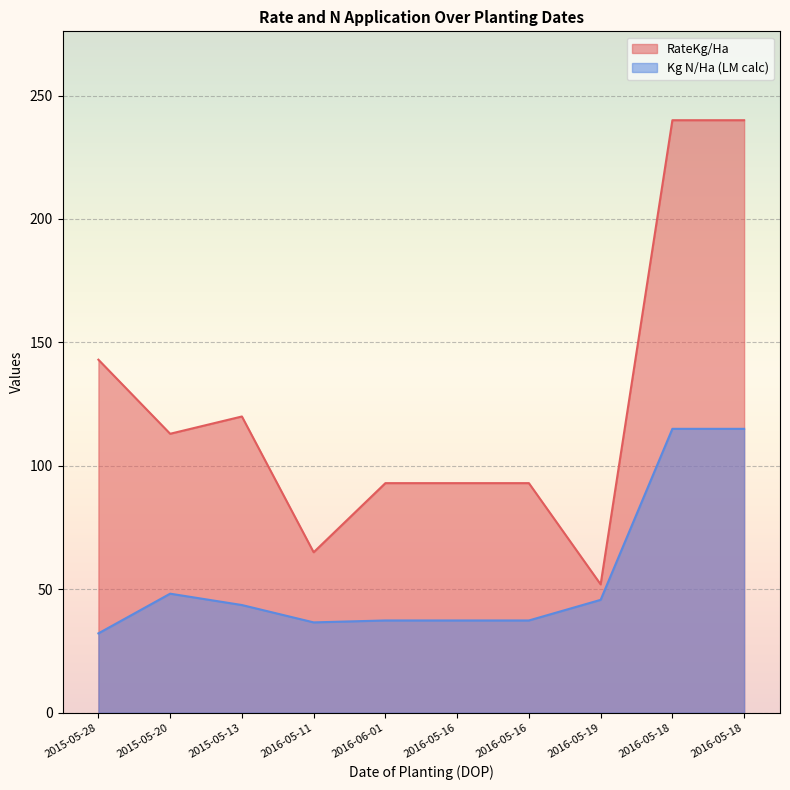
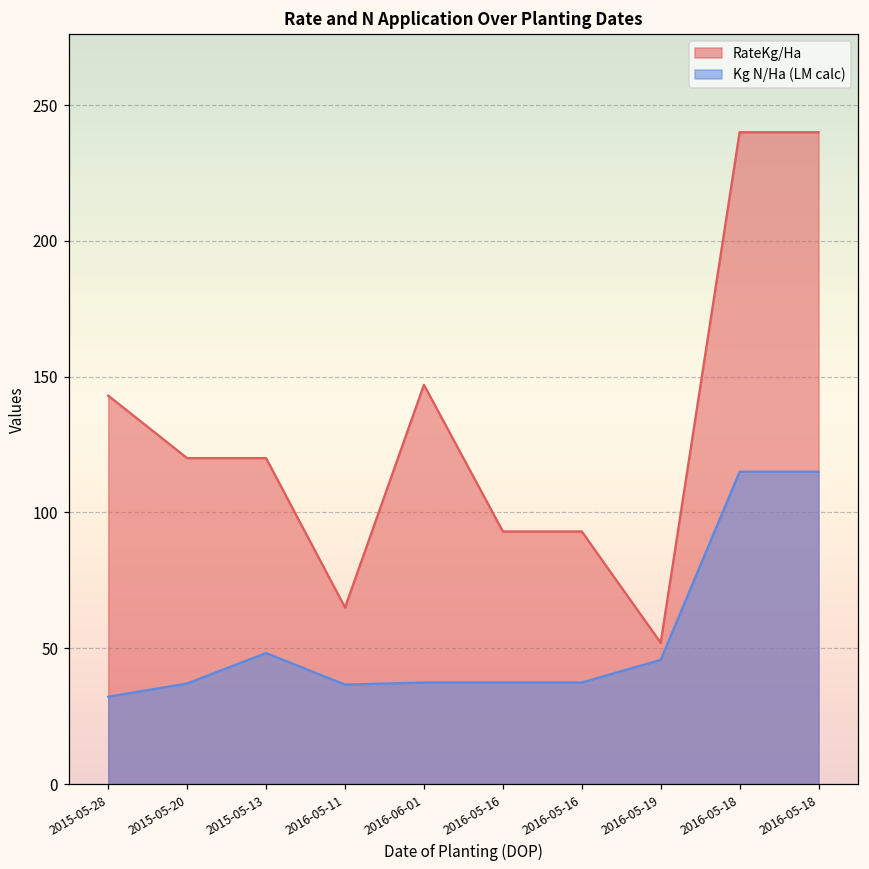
  {
    "RateKg/Ha": {
      "2015-05-28": 143,
-     "2015-05-20": 113,
+     "2015-05-20": 120,
      "2015-05-13": 120,
      "2016-05-11": 65,
-     "2016-06-01": 93,
+     "2016-06-01": 147,
      "2016-05-19": 52
    },
    "Kg N/Ha (LM calc)": {
      "2015-05-28": 32,
-     "2015-05-20": 48,
-     "2015-05-13": 44,
+     "2015-05-20": 37,
+     "2015-05-13": 48,
      "2016-05-11": 37,
      "2016-06-01": 37,
      "2016-05-19": 46
    }
  }
